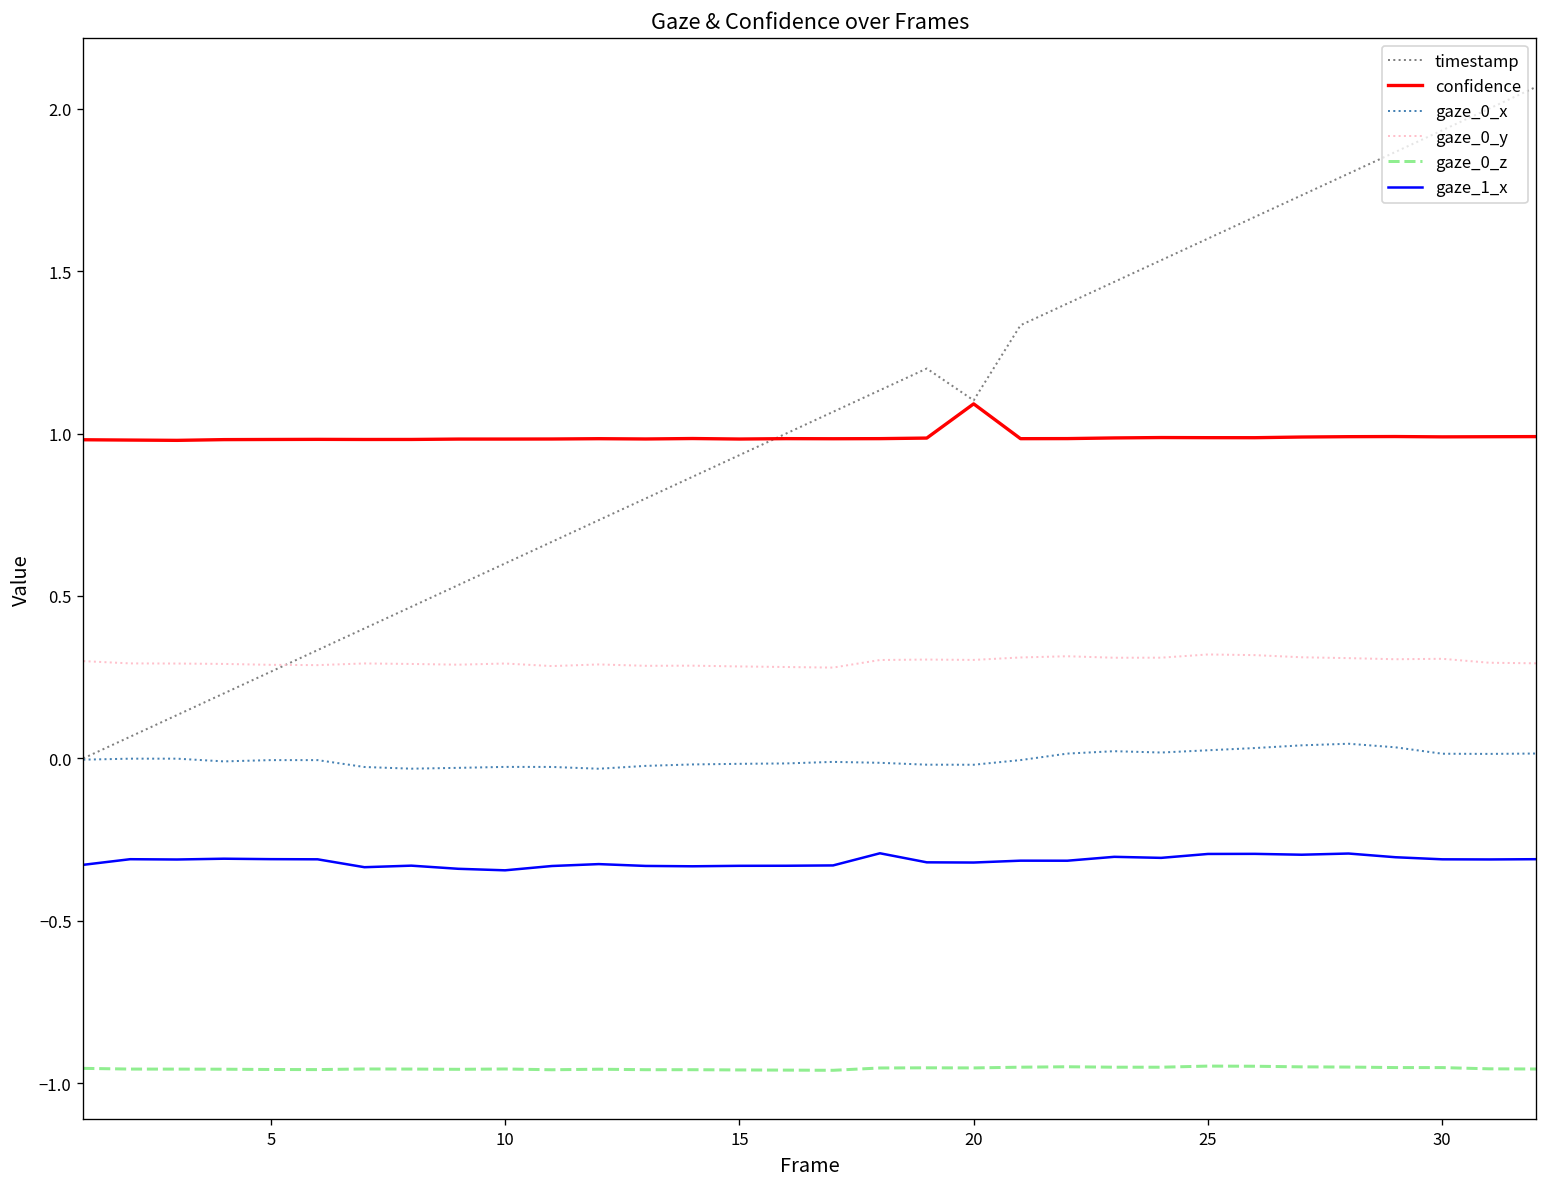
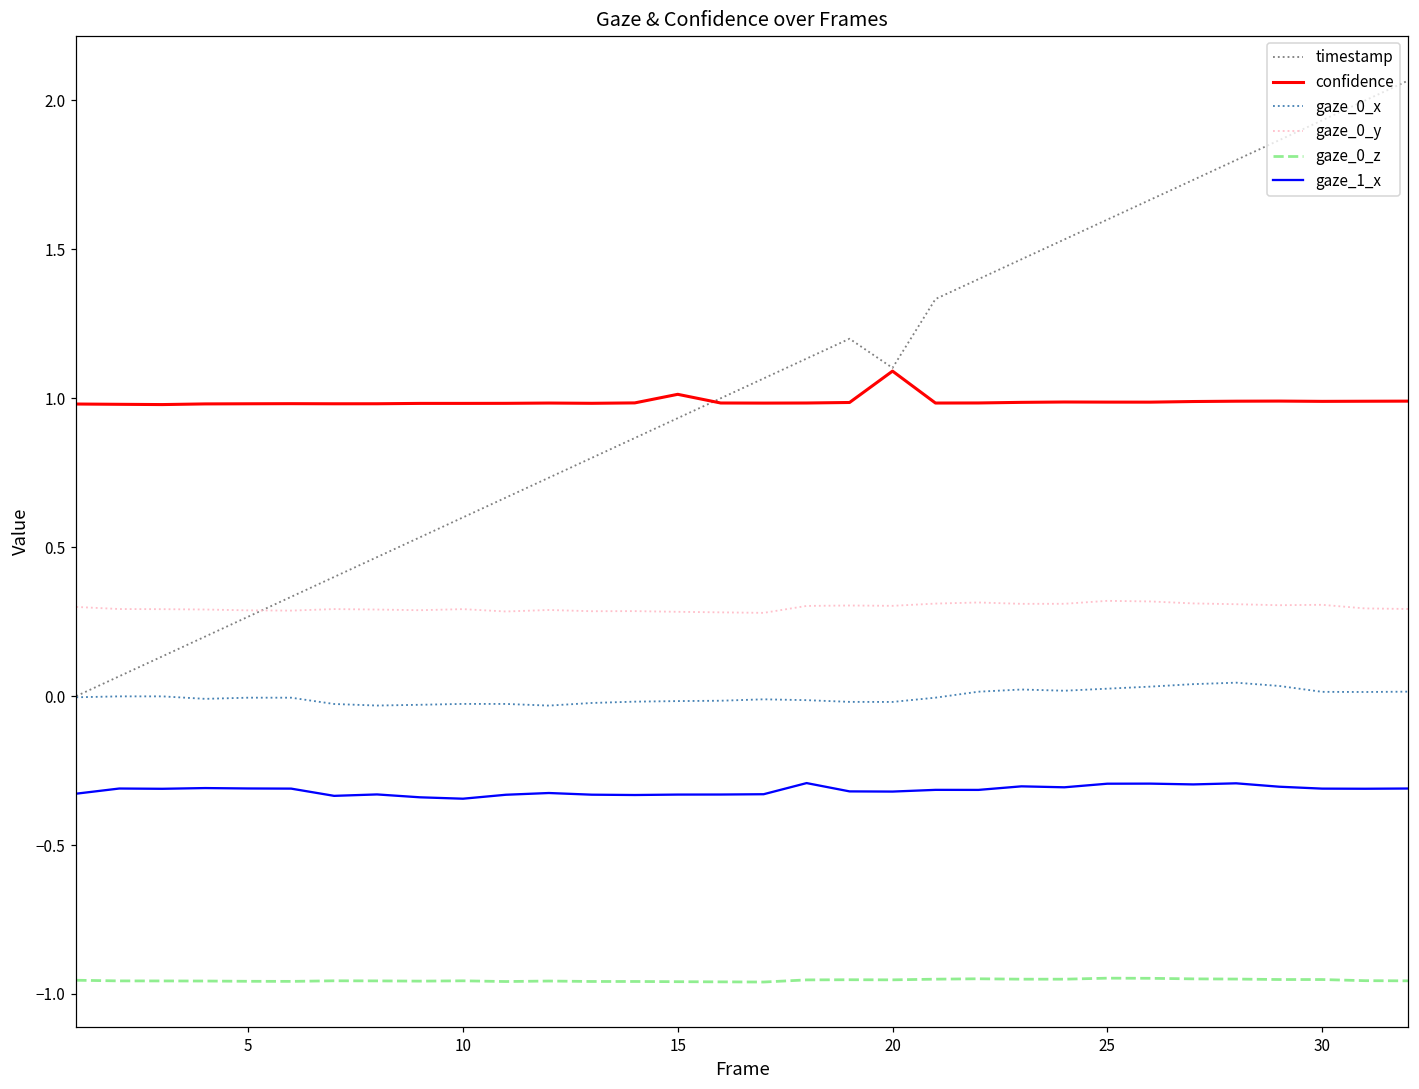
  {
    "timestamp": {
      "5": 0.27,
      "10": 0.60,
      "15": 0.93,
      "20": 1.10,
      "25": 1.60
    },
    "confidence": {
      "5": 0.98,
      "10": 0.98,
-     "15": 0.98,
+     "15": 1.01,
      "20": 1.09,
      "25": 0.99,
      "30": 0.99
    },
    "gaze_0_x": {
      "5": -0.01,
      "10": -0.03,
      "15": -0.02,
      "20": -0.02,
      "25": 0.02,
      "30": 0.01
    },
    "gaze_0_y": {
      "5": 0.29,
      "10": 0.29,
      "15": 0.28,
      "20": 0.30,
      "25": 0.32,
      "30": 0.31
    },
    "gaze_0_z": {
      "5": -0.96,
      "10": -0.96,
      "15": -0.96,
      "20": -0.95,
      "25": -0.95,
      "30": -0.95
    },
    "gaze_1_x": {
      "5": -0.31,
      "10": -0.34,
      "15": -0.33,
      "20": -0.32,
      "25": -0.29,
      "30": -0.31
    }
  }
